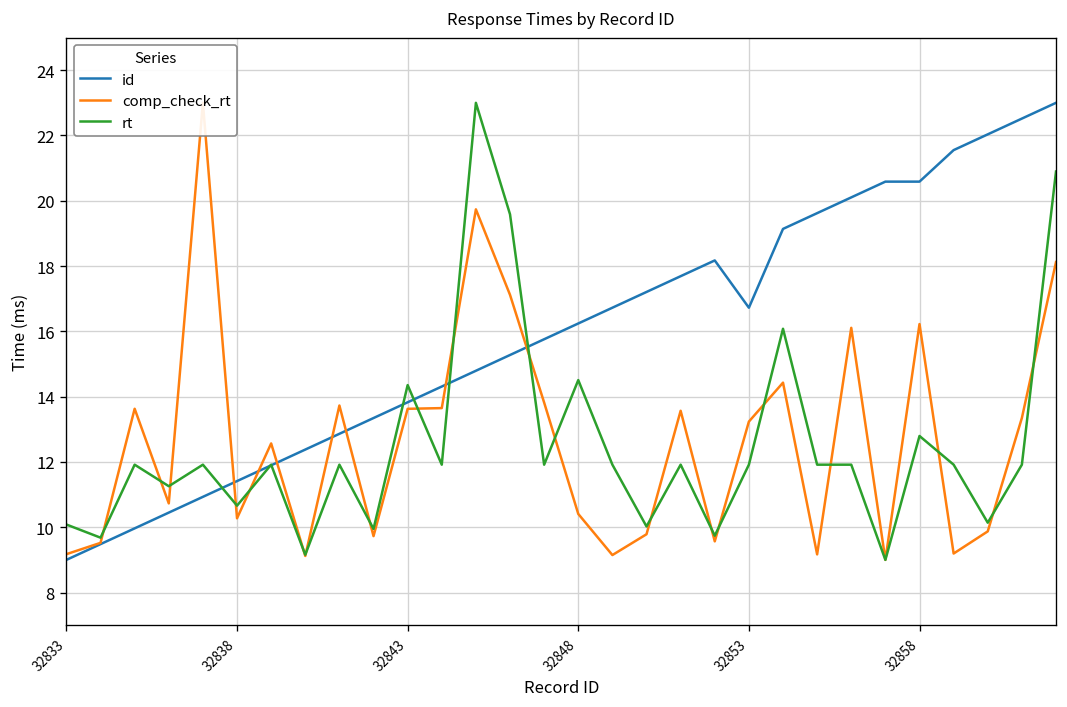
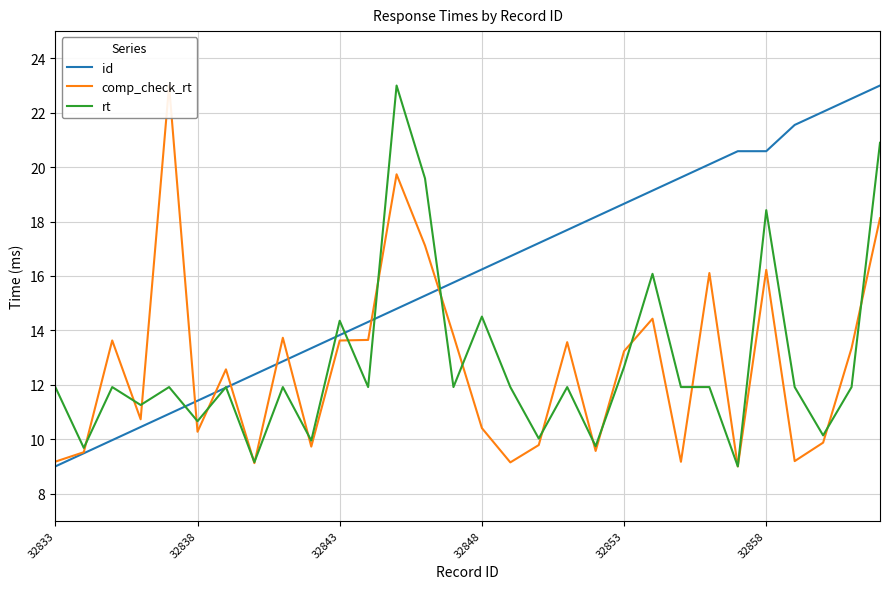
  {
    "id": {
      "32833": 9.0,
      "32838": 11.4,
      "32843": 13.8,
      "32848": 16.2,
-     "32853": 16.7,
+     "32853": 18.7,
      "32858": 20.6
    },
    "comp_check_rt": {
      "32833": 9.2,
      "32838": 10.3,
      "32843": 13.6,
      "32848": 10.4,
      "32853": 13.2,
      "32858": 16.2
    },
    "rt": {
-     "32833": 10.1,
+     "32833": 11.9,
      "32838": 10.7,
      "32843": 14.4,
      "32848": 14.5,
-     "32853": 11.9,
-     "32858": 12.8
+     "32853": 12.7,
+     "32858": 18.4
    }
  }
